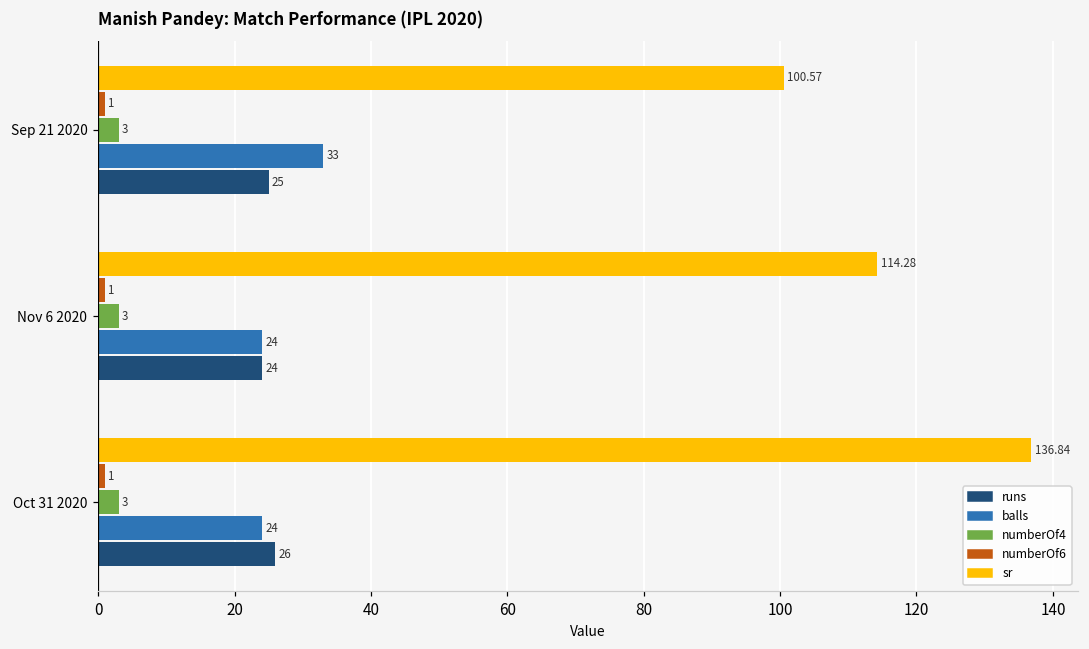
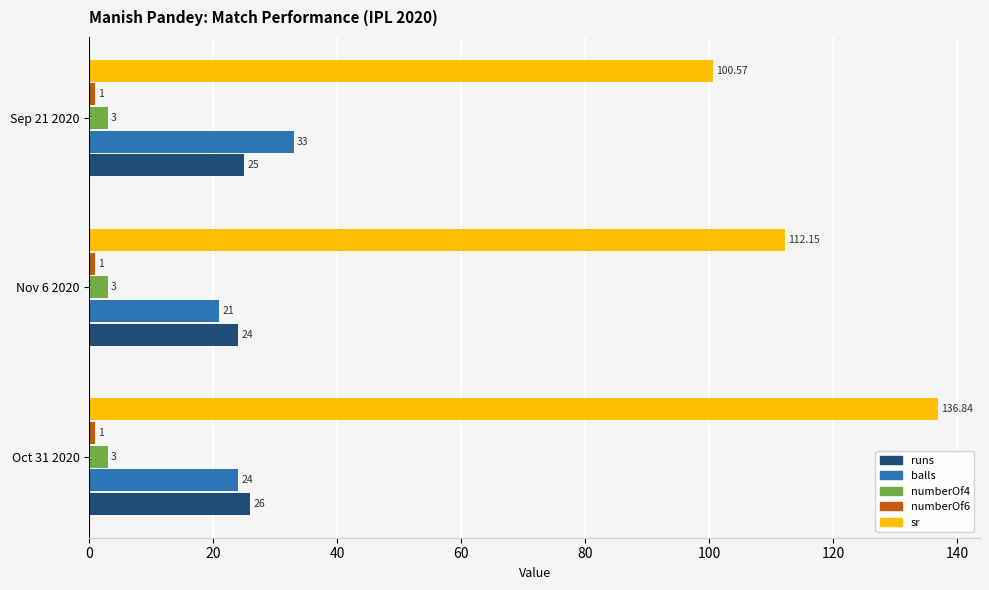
  {
    "runs": {
      "Sep 21 2020": 25,
      "Nov 6 2020": 24,
      "Oct 31 2020": 26
    },
    "balls": {
      "Sep 21 2020": 33,
-     "Nov 6 2020": 24,
+     "Nov 6 2020": 21,
      "Oct 31 2020": 24
    },
    "numberOf4": {
      "Sep 21 2020": 3,
      "Nov 6 2020": 3,
      "Oct 31 2020": 3
    },
    "numberOf6": {
      "Sep 21 2020": 1,
      "Nov 6 2020": 1,
      "Oct 31 2020": 1
    },
    "sr": {
      "Sep 21 2020": 100.57,
-     "Nov 6 2020": 114.28,
+     "Nov 6 2020": 112.15,
      "Oct 31 2020": 136.84
    }
  }
